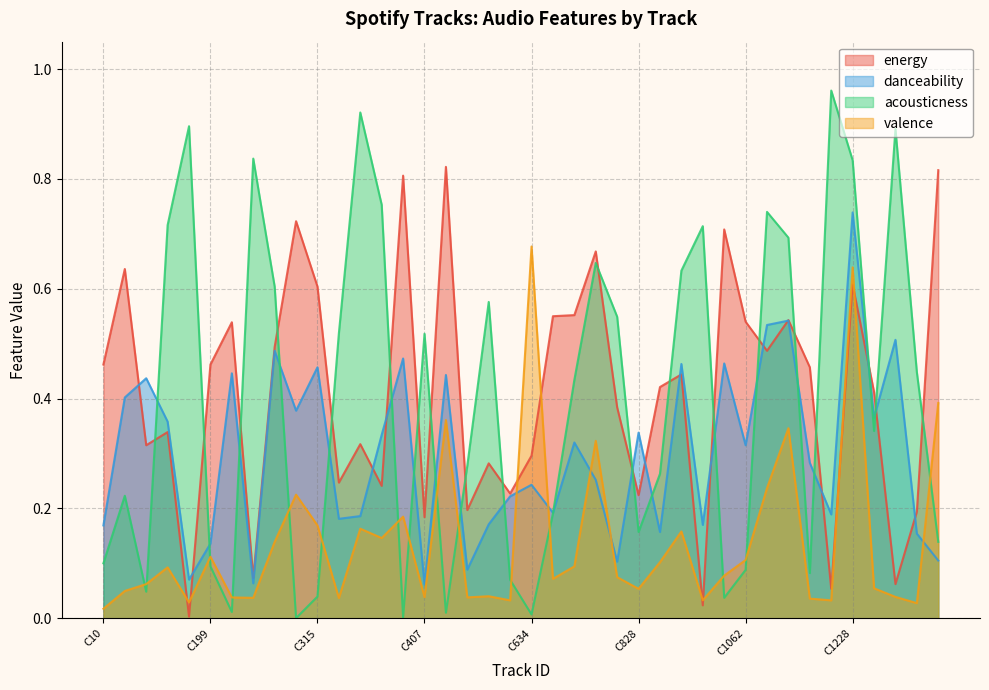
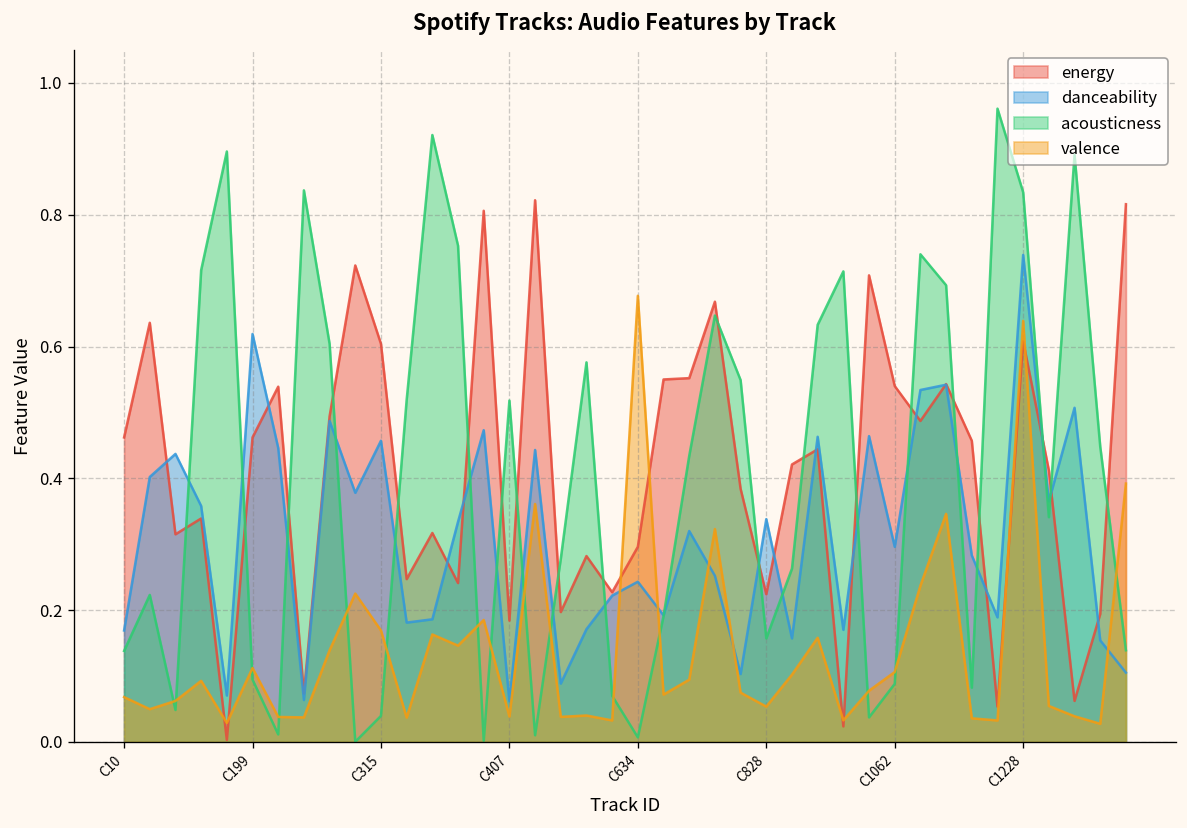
  {
    "energy": {
      "C10": 0.46,
      "C199": 0.46,
      "C315": 0.60,
      "C407": 0.18,
      "C634": 0.30,
      "C828": 0.22,
      "C1062": 0.54,
      "C1228": 0.61
    },
    "danceability": {
      "C10": 0.17,
-     "C199": 0.14,
+     "C199": 0.62,
      "C315": 0.46,
      "C407": 0.06,
      "C634": 0.24,
      "C828": 0.34,
-     "C1062": 0.32,
+     "C1062": 0.30,
      "C1228": 0.74
    },
    "acousticness": {
-     "C10": 0.10,
+     "C10": 0.14,
      "C199": 0.09,
      "C315": 0.04,
      "C407": 0.52,
      "C634": 0.01,
      "C828": 0.16,
      "C1062": 0.09,
      "C1228": 0.83
    },
    "valence": {
-     "C10": 0.02,
+     "C10": 0.07,
      "C199": 0.11,
      "C315": 0.17,
      "C407": 0.04,
      "C634": 0.68,
      "C828": 0.05,
      "C1062": 0.11,
      "C1228": 0.64
    }
  }
